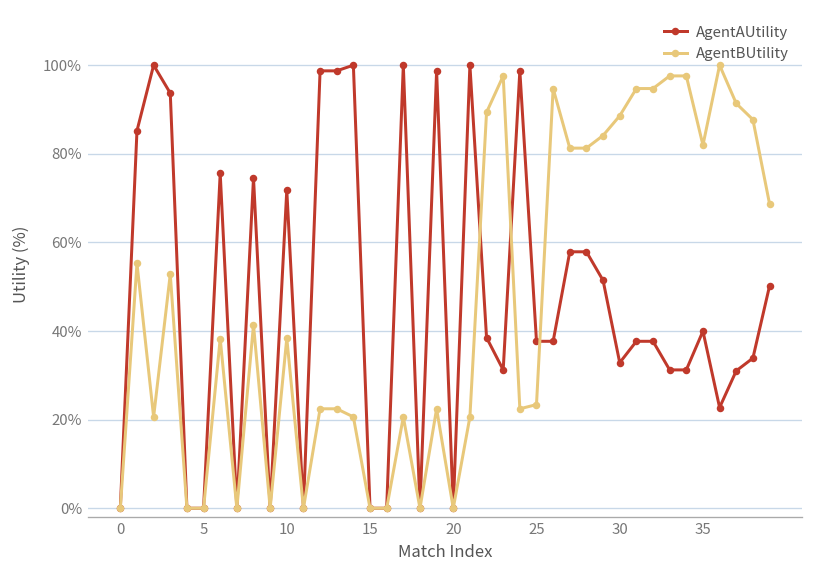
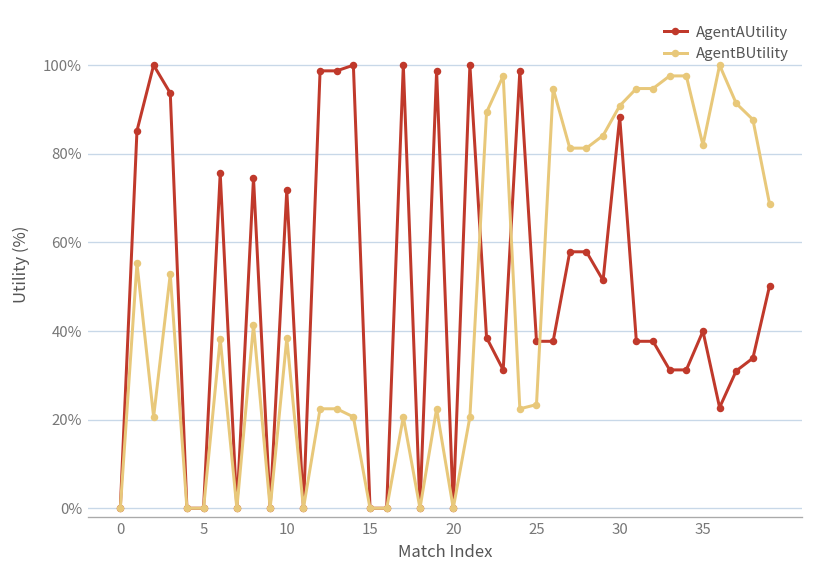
  {
    "AgentAUtility": {
      "10": "72%",
      "25": "38%",
-     "30": "33%",
+     "30": "88%",
      "35": "40%"
    },
    "AgentBUtility": {
      "10": "38%",
      "25": "23%",
-     "30": "89%",
+     "30": "91%",
      "35": "82%"
    }
  }
